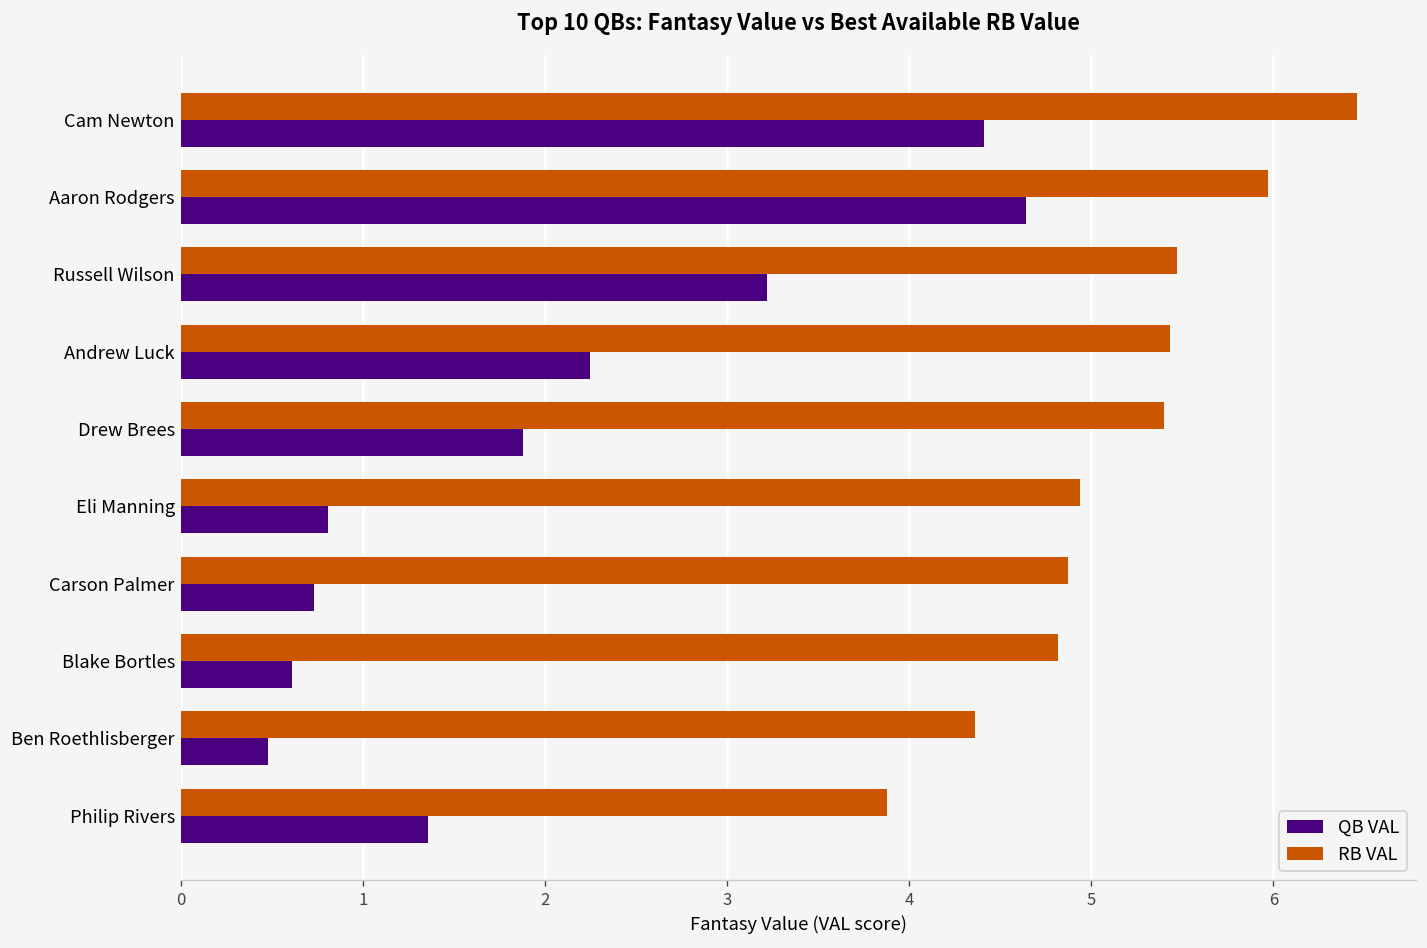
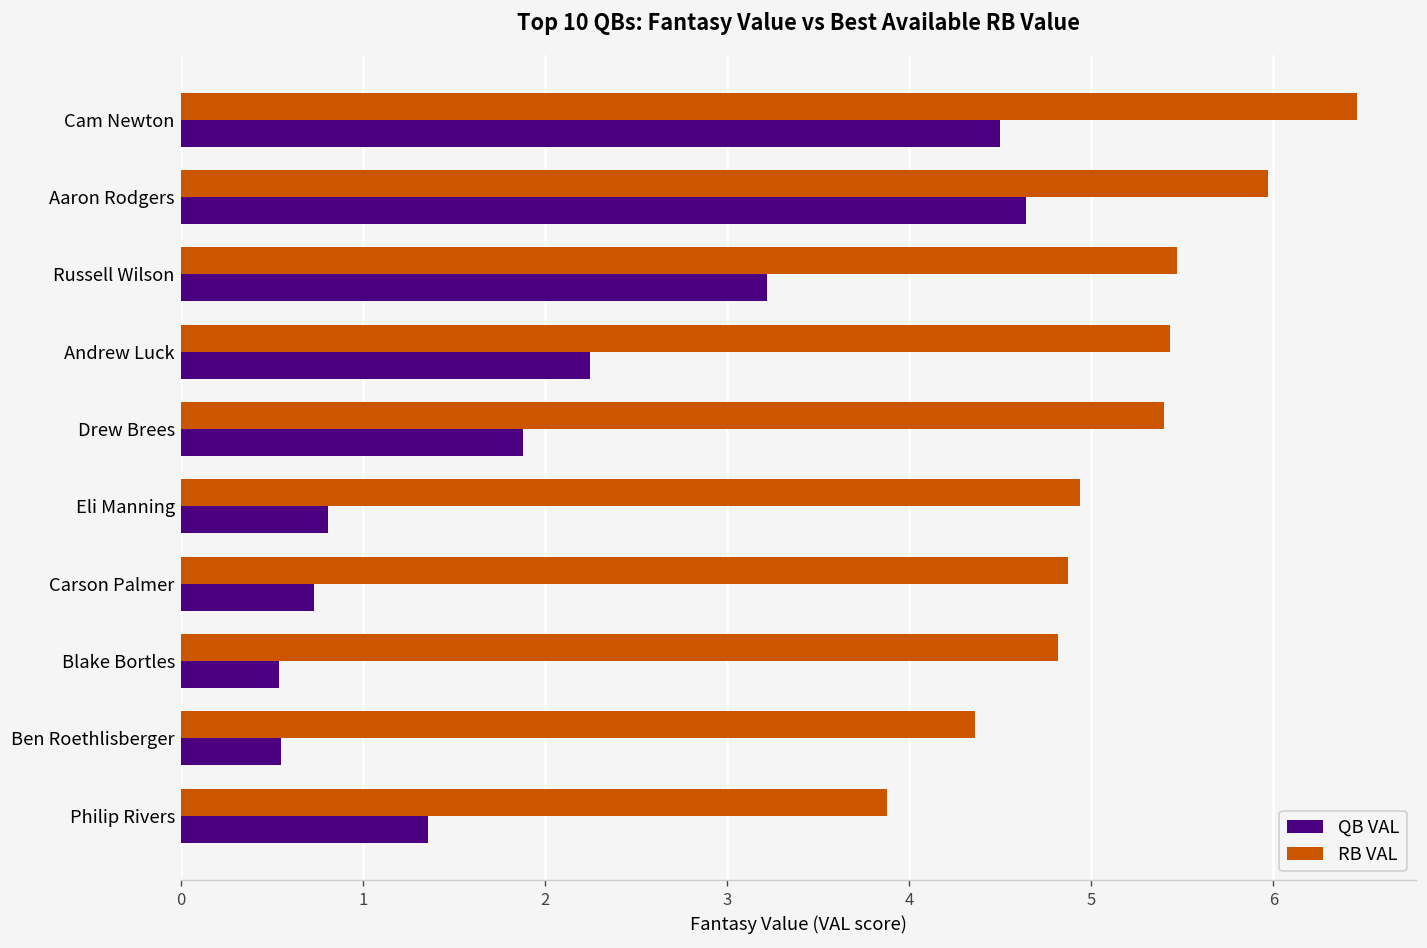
  {
    "QB VAL": {
-     "Cam Newton": 4.41,
+     "Cam Newton": 4.50,
      "Aaron Rodgers": 4.64,
      "Russell Wilson": 3.22,
      "Andrew Luck": 2.25,
      "Drew Brees": 1.88,
      "Eli Manning": 0.81,
      "Carson Palmer": 0.73,
-     "Blake Bortles": 0.61,
-     "Ben Roethlisberger": 0.48,
+     "Blake Bortles": 0.54,
+     "Ben Roethlisberger": 0.55,
      "Philip Rivers": 1.36
    },
    "RB VAL": {
      "Cam Newton": 6.46,
      "Aaron Rodgers": 5.97,
      "Russell Wilson": 5.47,
      "Andrew Luck": 5.43,
      "Drew Brees": 5.40,
      "Eli Manning": 4.94,
      "Carson Palmer": 4.87,
      "Blake Bortles": 4.82,
      "Ben Roethlisberger": 4.36,
      "Philip Rivers": 3.88
    }
  }
